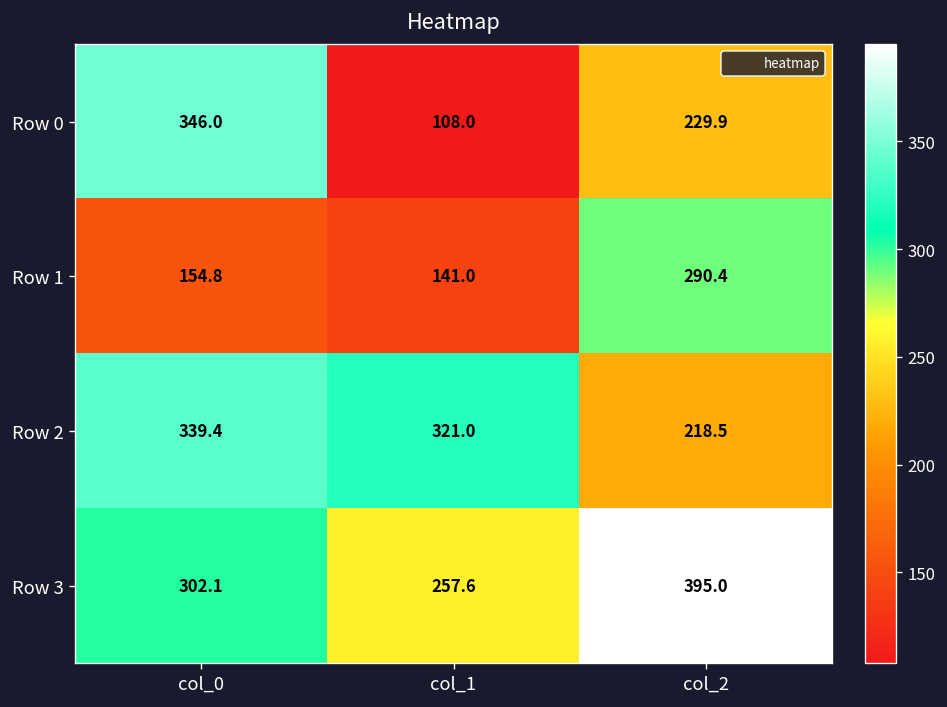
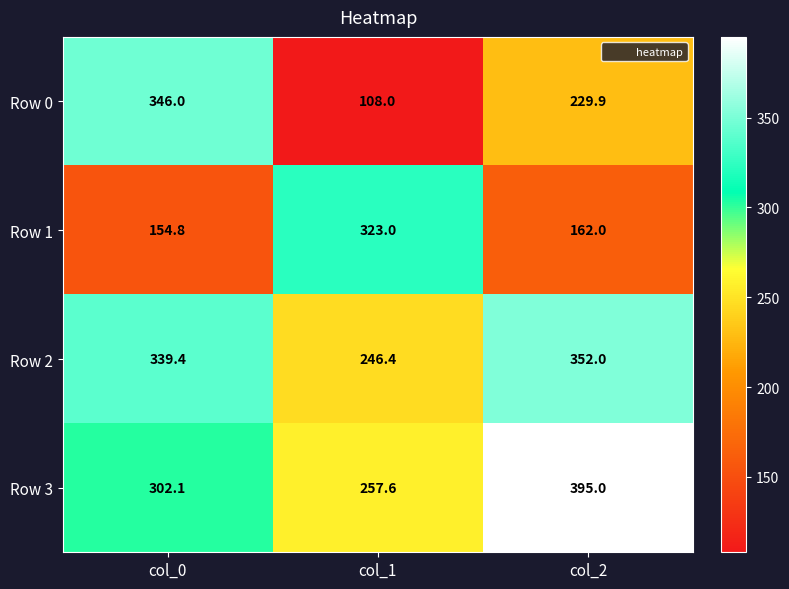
  {
    "Row 0": {
      "col_0": 346.0,
      "col_1": 108.0,
      "col_2": 229.9
    },
    "Row 1": {
      "col_0": 154.8,
-     "col_1": 141.0,
-     "col_2": 290.4
+     "col_1": 323.0,
+     "col_2": 162.0
    },
    "Row 2": {
      "col_0": 339.4,
-     "col_1": 321.0,
-     "col_2": 218.5
+     "col_1": 246.4,
+     "col_2": 352.0
    },
    "Row 3": {
      "col_0": 302.1,
      "col_1": 257.6,
      "col_2": 395.0
    }
  }
